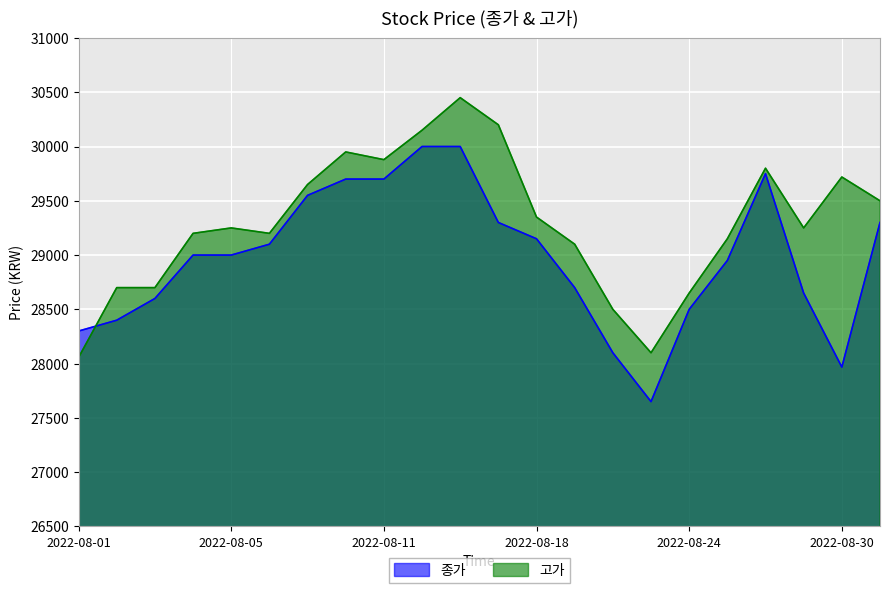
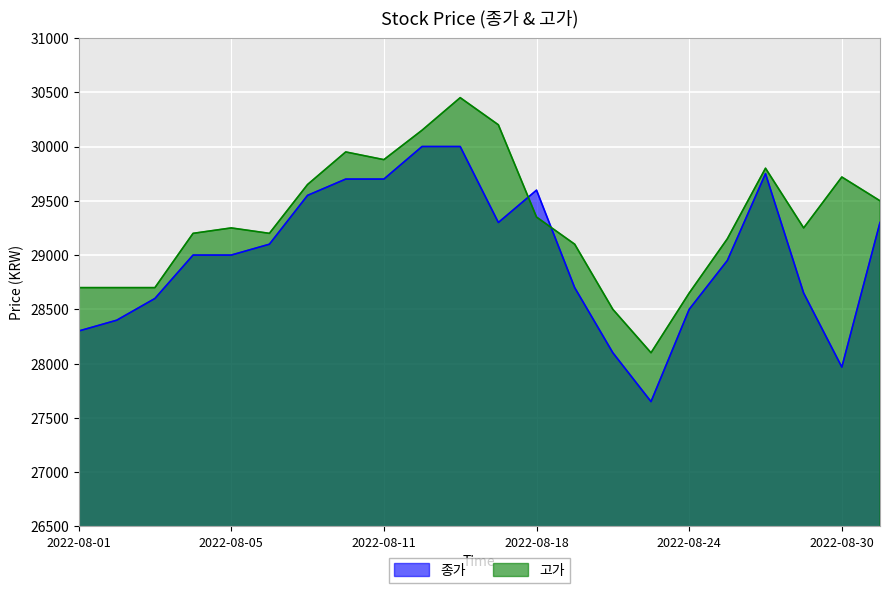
  {
    "종가": {
      "2022-08-01": 28300,
      "2022-08-05": 29000,
      "2022-08-11": 29700,
-     "2022-08-18": 29150,
+     "2022-08-18": 29600,
      "2022-08-24": 28500,
      "2022-08-30": 27970
    },
    "고가": {
-     "2022-08-01": 28060,
+     "2022-08-01": 28700,
      "2022-08-05": 29250,
      "2022-08-11": 29880,
      "2022-08-18": 29350,
      "2022-08-24": 28650,
      "2022-08-30": 29720
    }
  }
